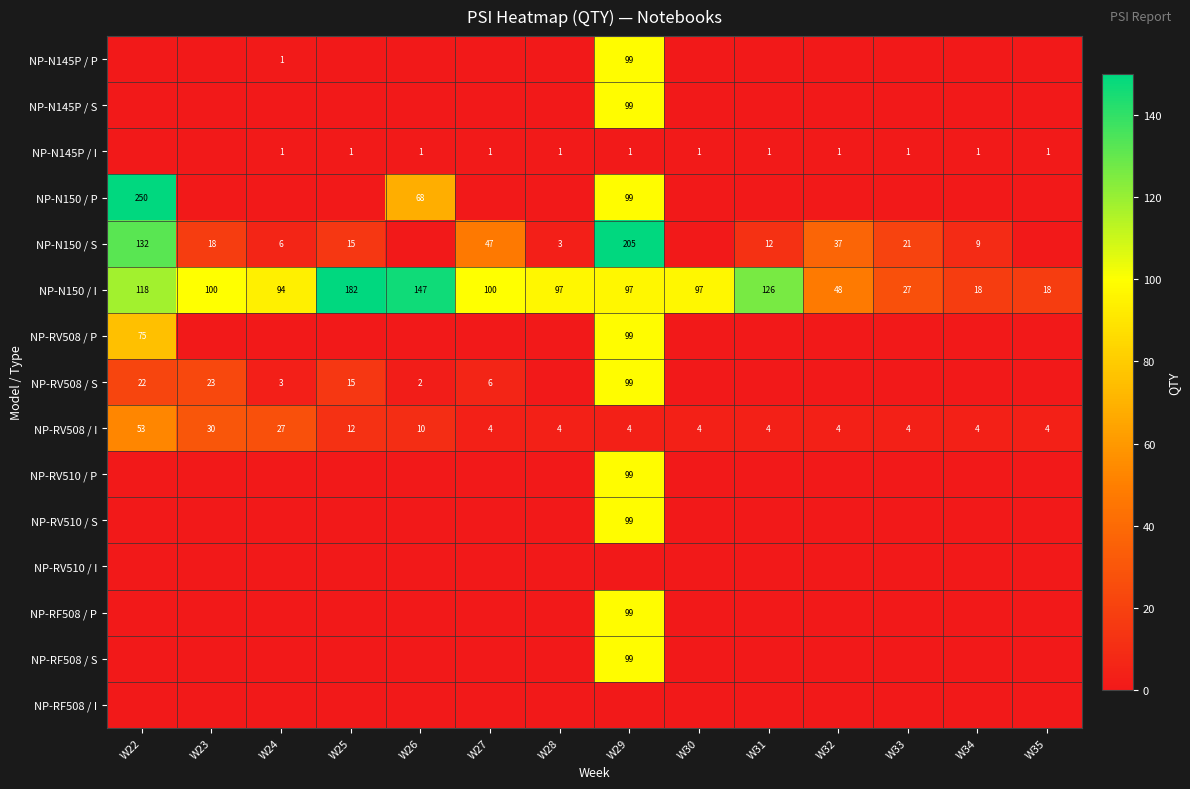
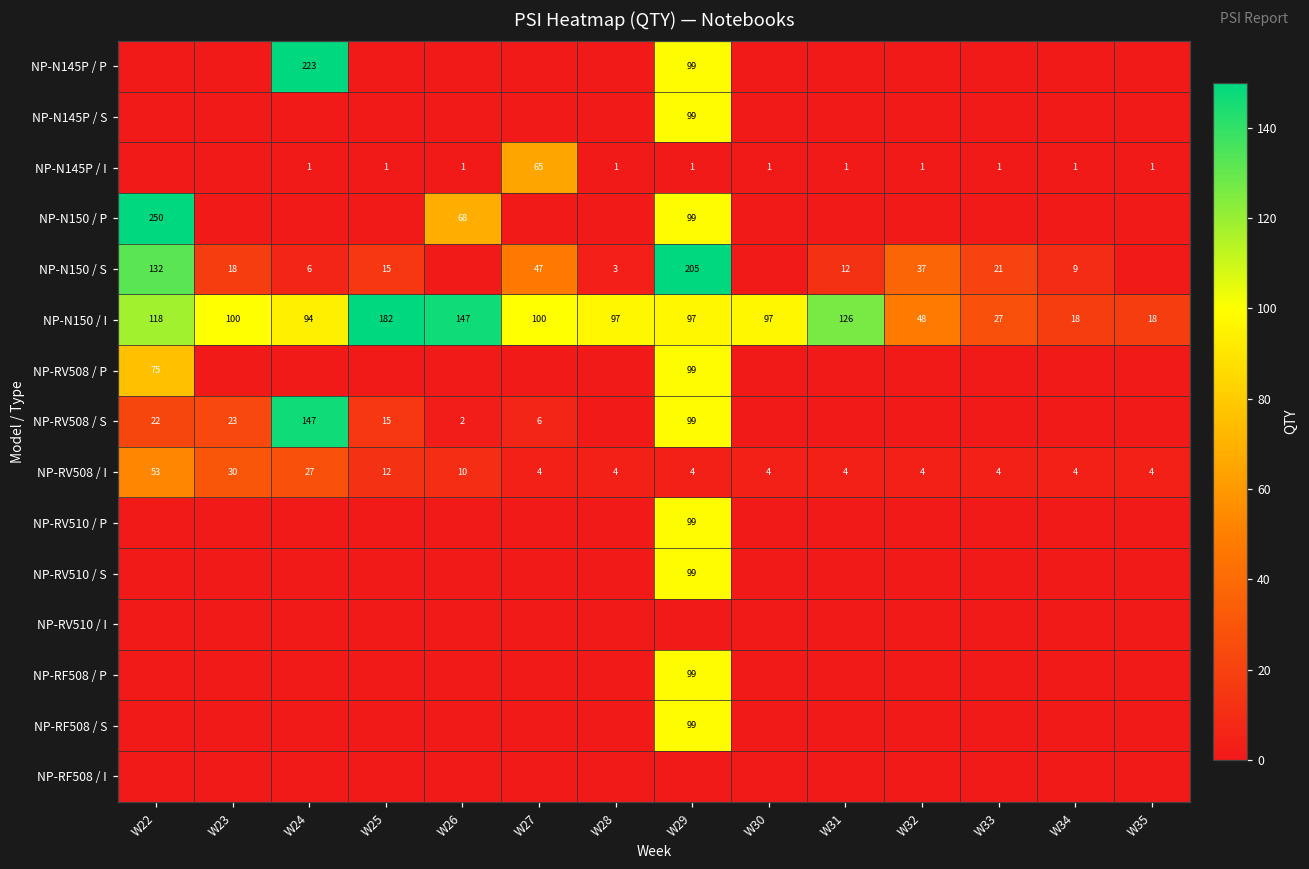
  {
    "NP-N145P / P": {
-     "W24": 1,
+     "W24": 223,
      "W29": 99
    },
    "NP-N145P / S": {
      "W29": 99
    },
    "NP-N145P / I": {
      "W24": 1,
      "W25": 1,
      "W26": 1,
-     "W27": 1,
+     "W27": 65,
      "W28": 1,
      "W29": 1,
      "W30": 1,
      "W31": 1,
      "W32": 1,
      "W33": 1,
      "W34": 1,
      "W35": 1
    },
    "NP-N150 / P": {
      "W22": 250,
      "W26": 68,
      "W29": 99
    },
    "NP-N150 / S": {
      "W22": 132,
      "W23": 18,
      "W24": 6,
      "W25": 15,
      "W27": 47,
      "W28": 3,
      "W29": 205,
      "W31": 12,
      "W32": 37,
      "W33": 21,
      "W34": 9
    },
    "NP-N150 / I": {
      "W22": 118,
      "W23": 100,
      "W24": 94,
      "W25": 182,
      "W26": 147,
      "W27": 100,
      "W28": 97,
      "W29": 97,
      "W30": 97,
      "W31": 126,
      "W32": 48,
      "W33": 27,
      "W34": 18,
      "W35": 18
    },
    "NP-RV508 / P": {
      "W22": 75,
      "W29": 99
    },
    "NP-RV508 / S": {
      "W22": 22,
      "W23": 23,
-     "W24": 3,
+     "W24": 147,
      "W25": 15,
      "W26": 2,
      "W27": 6,
      "W29": 99
    },
    "NP-RV508 / I": {
      "W22": 53,
      "W23": 30,
      "W24": 27,
      "W25": 12,
      "W26": 10,
      "W27": 4,
      "W28": 4,
      "W29": 4,
      "W30": 4,
      "W31": 4,
      "W32": 4,
      "W33": 4,
      "W34": 4,
      "W35": 4
    },
    "NP-RV510 / P": {
      "W29": 99
    },
    "NP-RV510 / S": {
      "W29": 99
    },
    "NP-RF508 / P": {
      "W29": 99
    },
    "NP-RF508 / S": {
      "W29": 99
    }
  }
